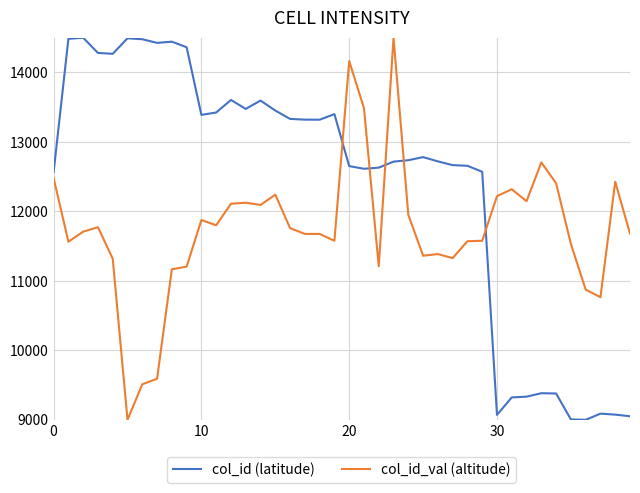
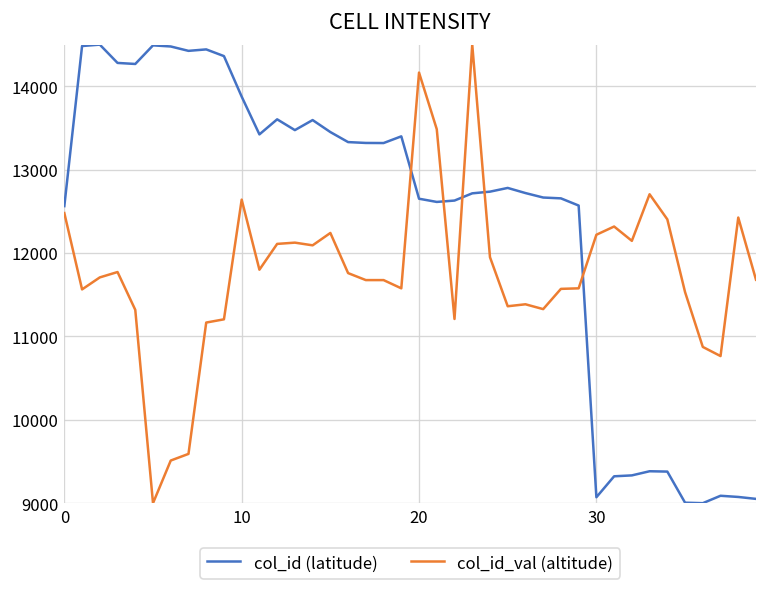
  {
    "col_id (latitude)": {
      "0": 12600,
-     "10": 13400,
+     "10": 13900,
      "20": 12700,
      "30": 9100
    },
    "col_id_val (altitude)": {
      "0": 12500,
-     "10": 11900,
+     "10": 12600,
      "20": 14200,
      "30": 12200
    }
  }
